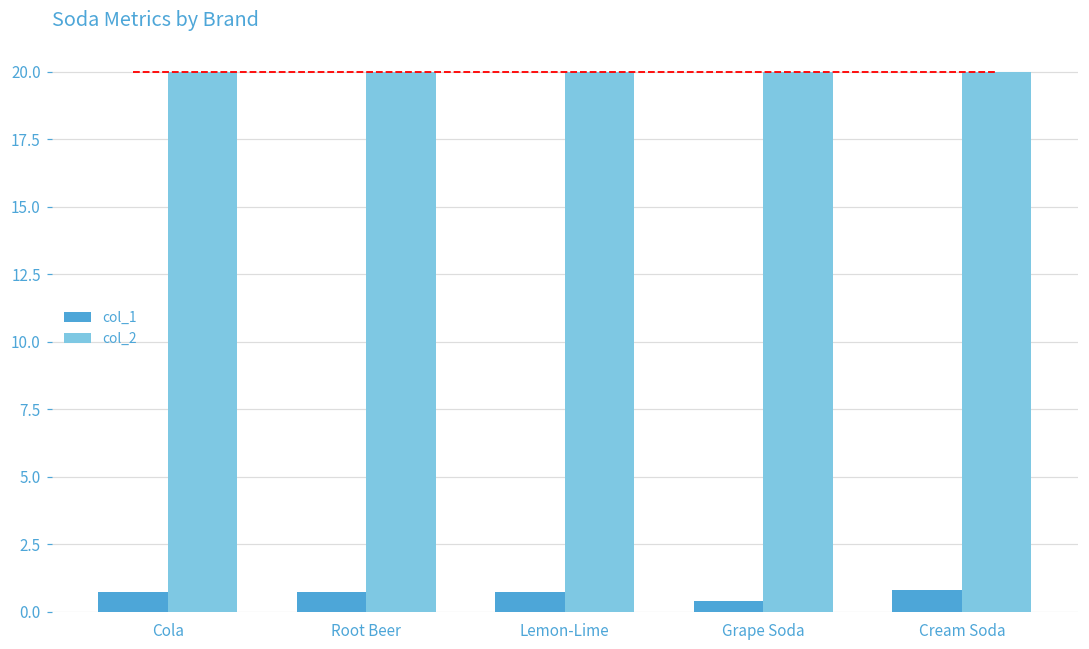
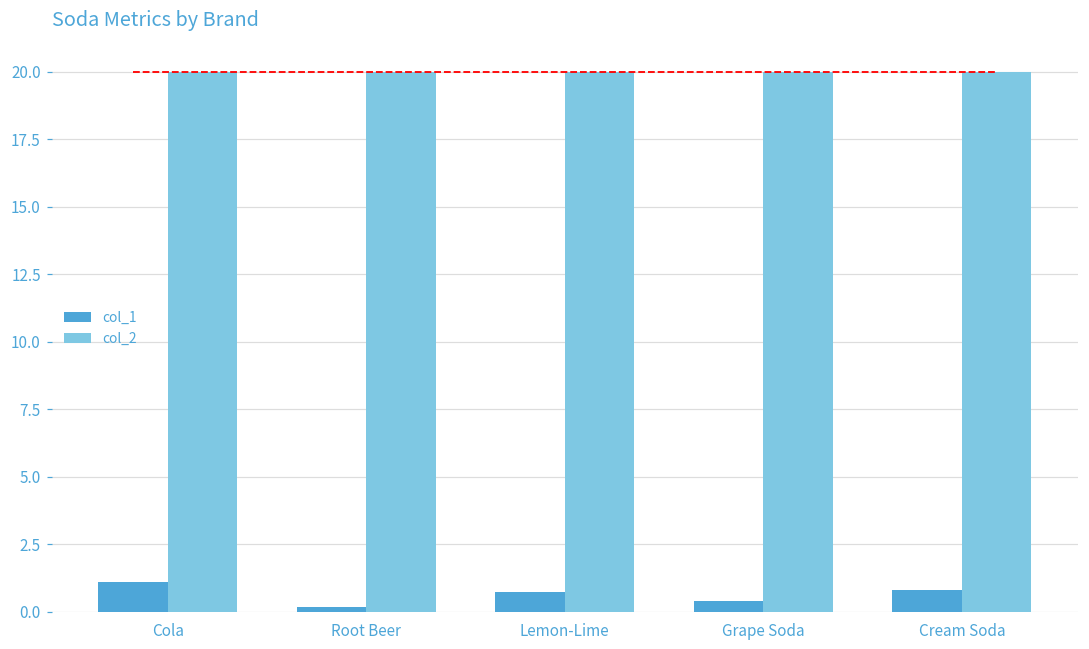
  {
    "col_1": {
-     "Cola": 0.8,
-     "Root Beer": 0.8,
+     "Cola": 1.1,
+     "Root Beer": 0.2,
      "Lemon-Lime": 0.8,
      "Grape Soda": 0.4,
      "Cream Soda": 0.8
    },
    "col_2": {
      "Cola": 20.0,
      "Root Beer": 20.0,
      "Lemon-Lime": 20.0,
      "Grape Soda": 20.0,
      "Cream Soda": 20.0
    }
  }
